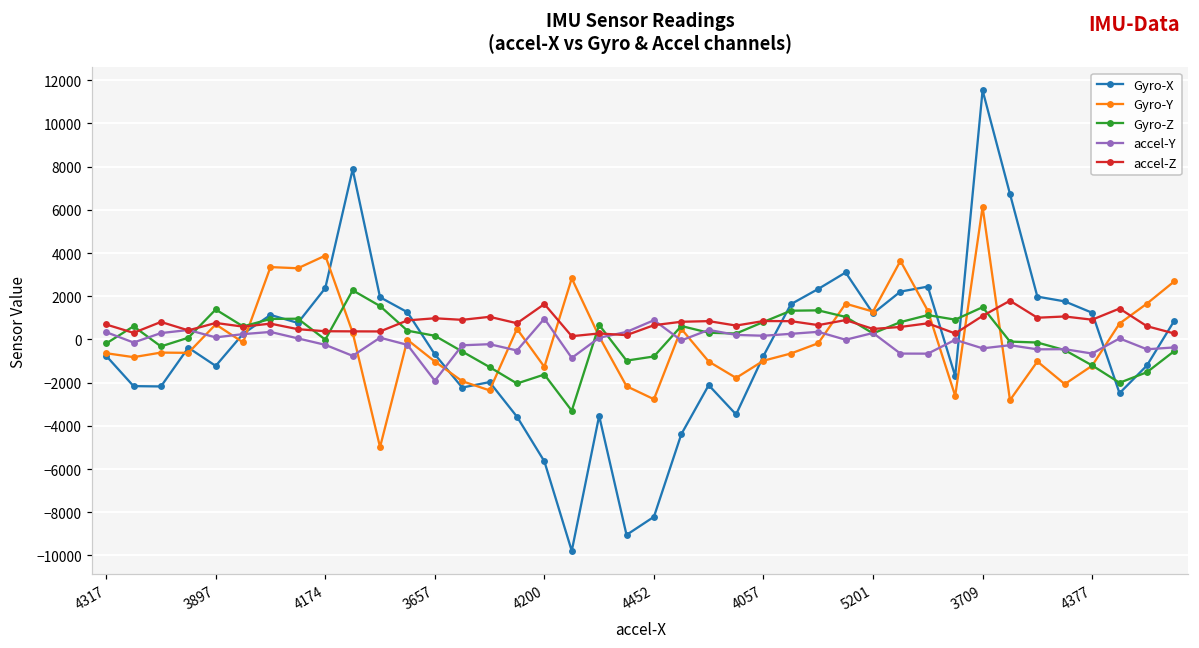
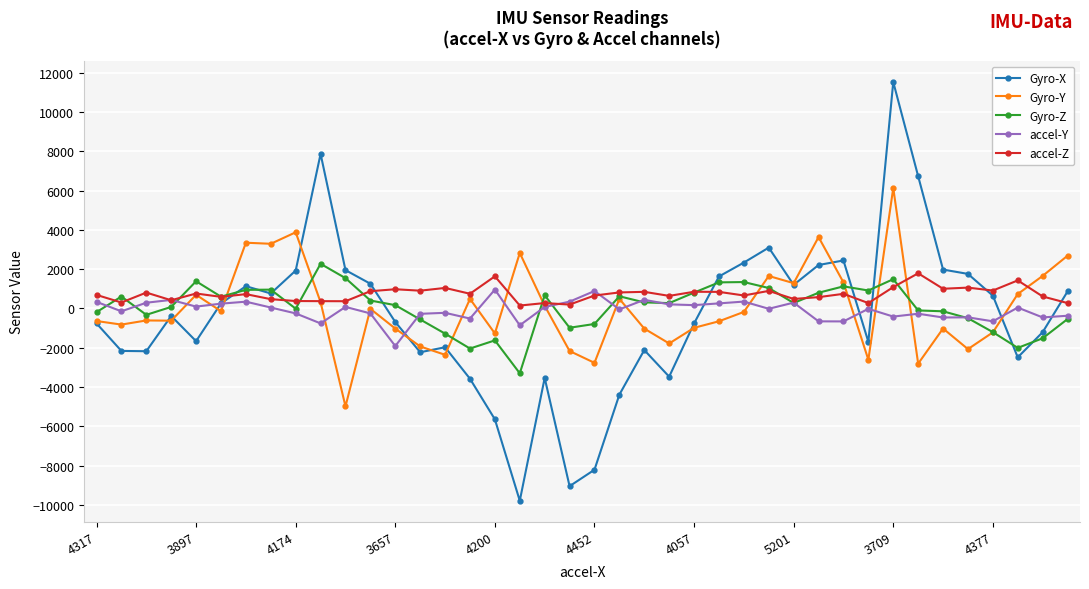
  {
    "Gyro-X": {
-     "3897": -1200,
-     "4174": 2400,
+     "3897": -1700,
+     "4174": 1900,
      "3657": -700,
      "4200": -5600,
      "4452": -8200,
      "4057": -800,
      "3709": 11500,
-     "4377": 1200
+     "4377": 700
    },
    "Gyro-Y": {
      "4174": 3900,
      "3657": -1000,
      "4200": -1300,
      "4452": -2800,
      "4057": -1000,
      "3709": 6100
    },
    "Gyro-Z": {
      "4317": -200,
      "3897": 1400,
      "4174": 0,
      "3657": 200,
      "4200": -1600,
      "4452": -800,
      "3709": 1500
    },
    "accel-Y": {
      "4317": 300,
      "3897": 100,
      "4174": -300,
      "3657": -1900,
      "4200": 1000,
      "4452": 900,
      "4057": 200,
      "3709": -400,
      "4377": -700
    },
    "accel-Z": {
      "4317": 700,
      "4174": 400,
      "3657": 1000,
      "4200": 1600,
      "4452": 700,
      "5201": 500,
      "3709": 1100,
      "4377": 900
    }
  }
